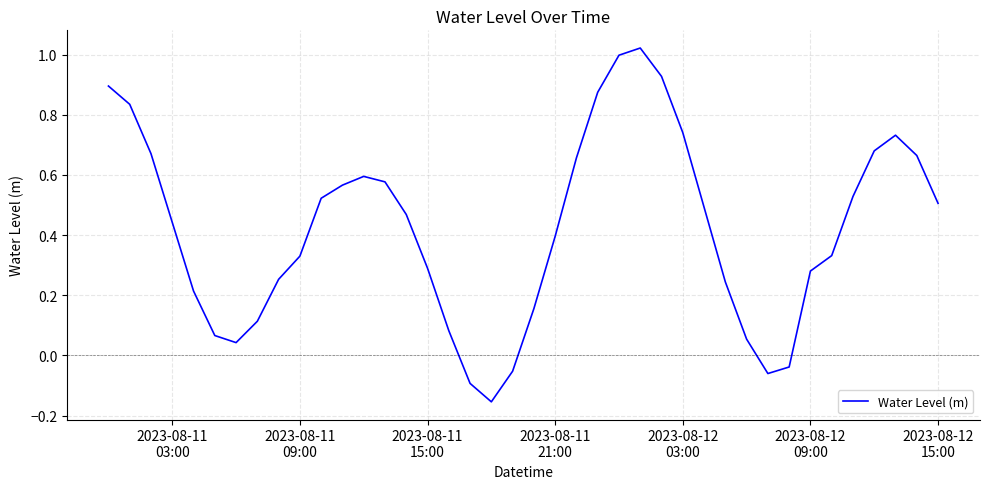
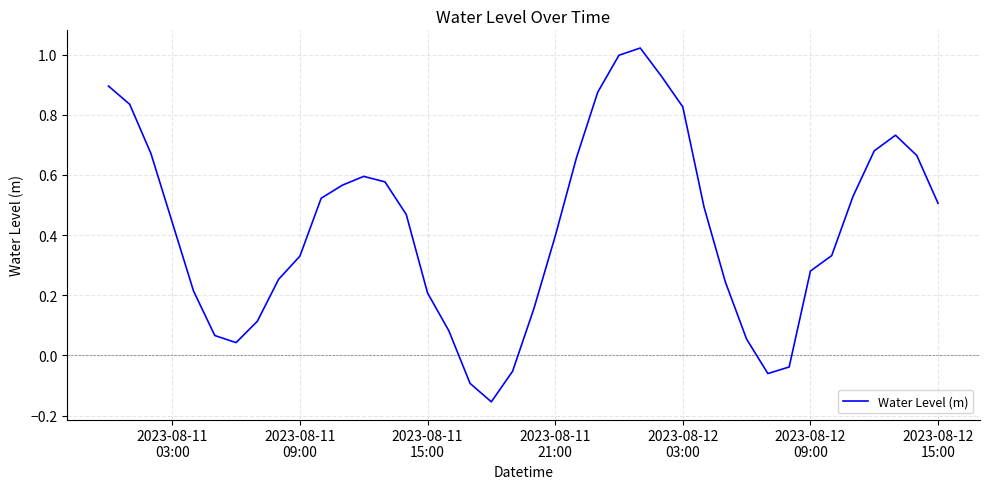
  {
    "2023-08-11 03:00": 0.44,
    "2023-08-11 09:00": 0.33,
-   "2023-08-11 15:00": 0.29,
+   "2023-08-11 15:00": 0.21,
    "2023-08-11 21:00": 0.40,
-   "2023-08-12 03:00": 0.74,
+   "2023-08-12 03:00": 0.83,
    "2023-08-12 09:00": 0.28,
    "2023-08-12 15:00": 0.51
  }
